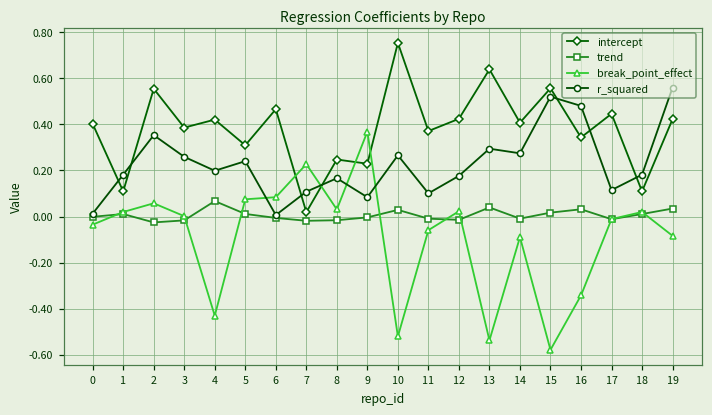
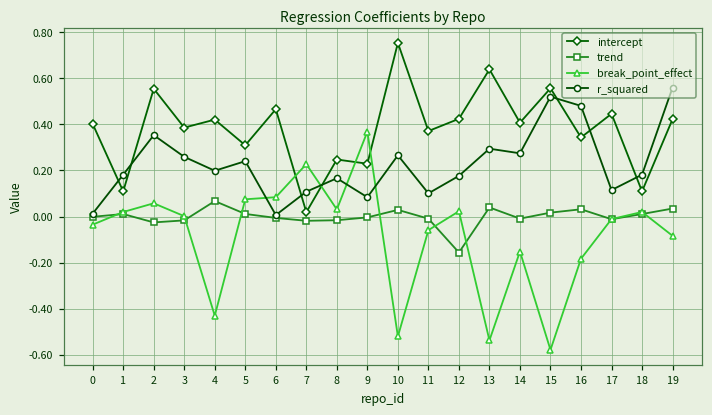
  {
    "trend": {
      "0": 0.00,
      "2": -0.03,
      "3": -0.02,
      "4": 0.07,
      "5": 0.01,
      "6": -0.01,
      "7": -0.02,
      "8": -0.02,
      "9": 0.00,
      "10": 0.03,
      "11": -0.01,
-     "12": -0.01,
+     "12": -0.16,
      "13": 0.04,
      "14": -0.01,
      "15": 0.02,
      "16": 0.03,
      "19": 0.03
    },
    "break_point_effect": {
      "0": -0.04,
      "2": 0.06,
      "3": 0.00,
      "4": -0.43,
      "5": 0.07,
      "6": 0.08,
      "7": 0.23,
      "8": 0.03,
      "9": 0.37,
      "10": -0.52,
      "11": -0.06,
      "12": 0.02,
      "13": -0.54,
-     "14": -0.09,
+     "14": -0.15,
      "15": -0.58,
-     "16": -0.34,
+     "16": -0.18,
      "19": -0.08
    }
  }
